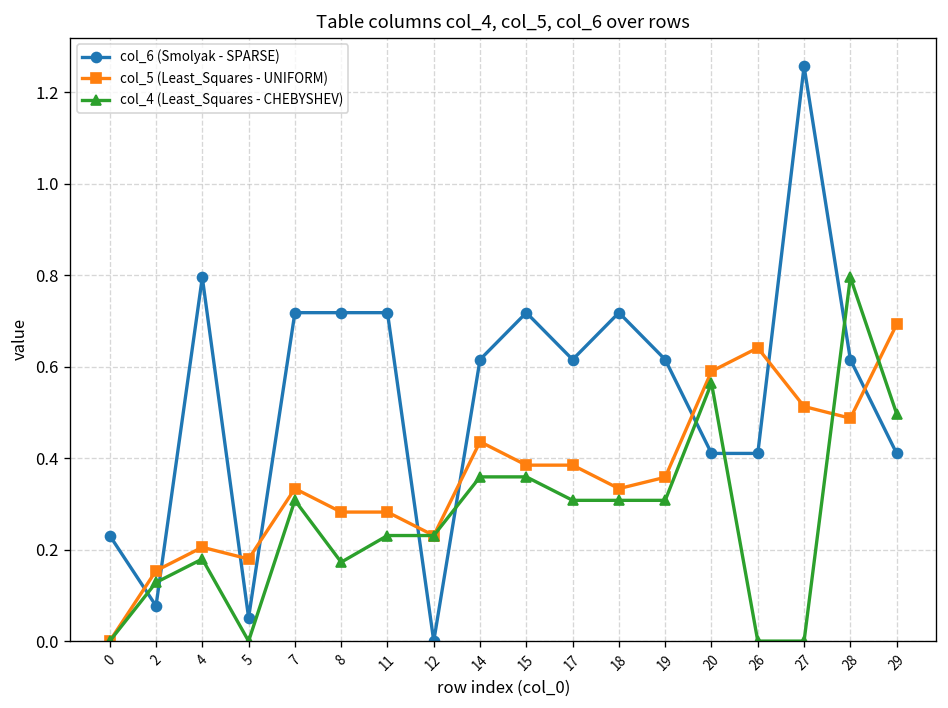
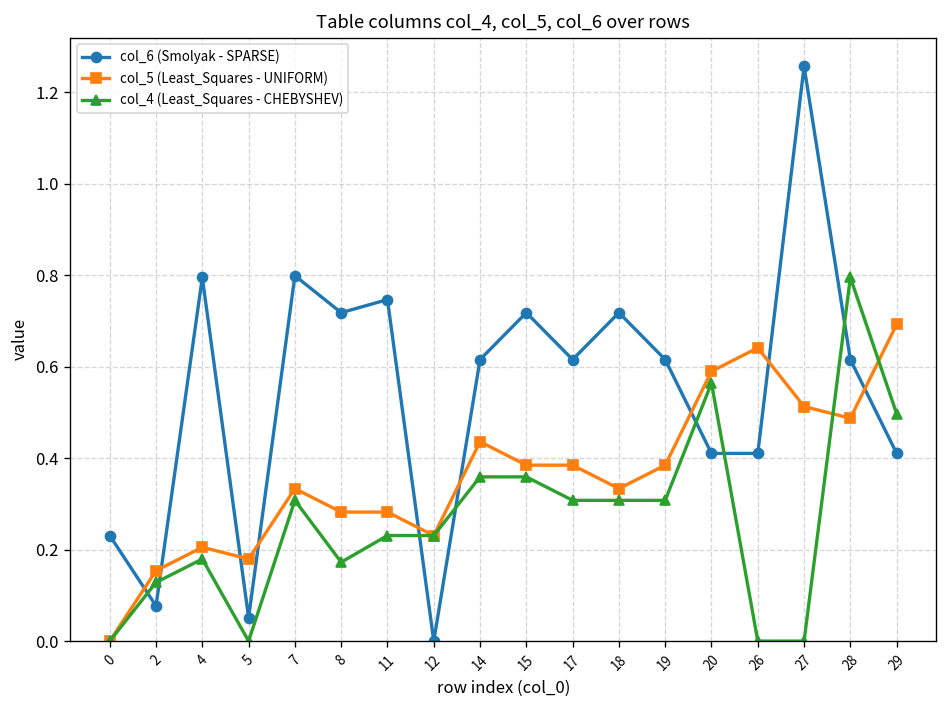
  {
    "col_6 (Smolyak - SPARSE)": {
      "0": 0.23,
      "2": 0.08,
      "4": 0.79,
      "5": 0.05,
-     "7": 0.72,
+     "7": 0.80,
      "8": 0.72,
-     "11": 0.72,
+     "11": 0.75,
      "12": 0.00,
      "14": 0.62,
      "15": 0.72,
      "17": 0.62,
      "18": 0.72,
      "19": 0.62,
      "20": 0.41,
      "26": 0.41,
      "27": 1.26,
      "28": 0.62,
      "29": 0.41
    },
    "col_5 (Least_Squares - UNIFORM)": {
      "2": 0.15,
      "4": 0.21,
      "5": 0.18,
      "7": 0.33,
      "8": 0.28,
      "11": 0.28,
      "14": 0.44,
      "15": 0.38,
      "17": 0.38,
      "18": 0.33,
-     "19": 0.36,
+     "19": 0.38,
      "20": 0.59,
      "26": 0.64,
      "27": 0.51,
      "28": 0.49,
      "29": 0.69
    },
    "col_4 (Least_Squares - CHEBYSHEV)": {
      "2": 0.13,
      "4": 0.18,
      "5": 0.00,
      "7": 0.31,
      "8": 0.17,
      "11": 0.23,
      "14": 0.36,
      "15": 0.36,
      "17": 0.31,
      "18": 0.31,
      "19": 0.31,
      "20": 0.56,
      "26": 0.00,
      "27": 0.00,
      "28": 0.79,
      "29": 0.50
    }
  }
